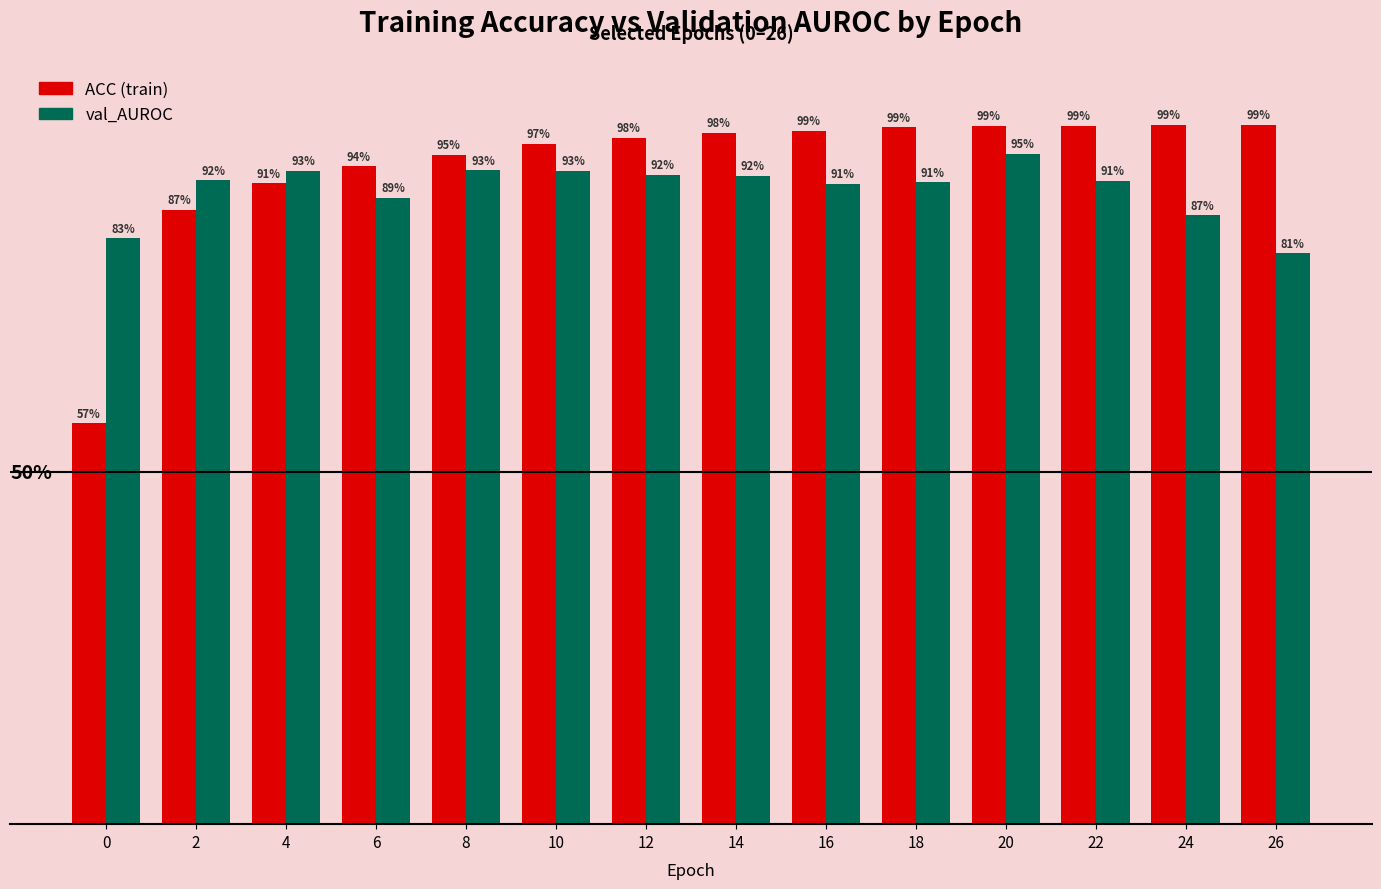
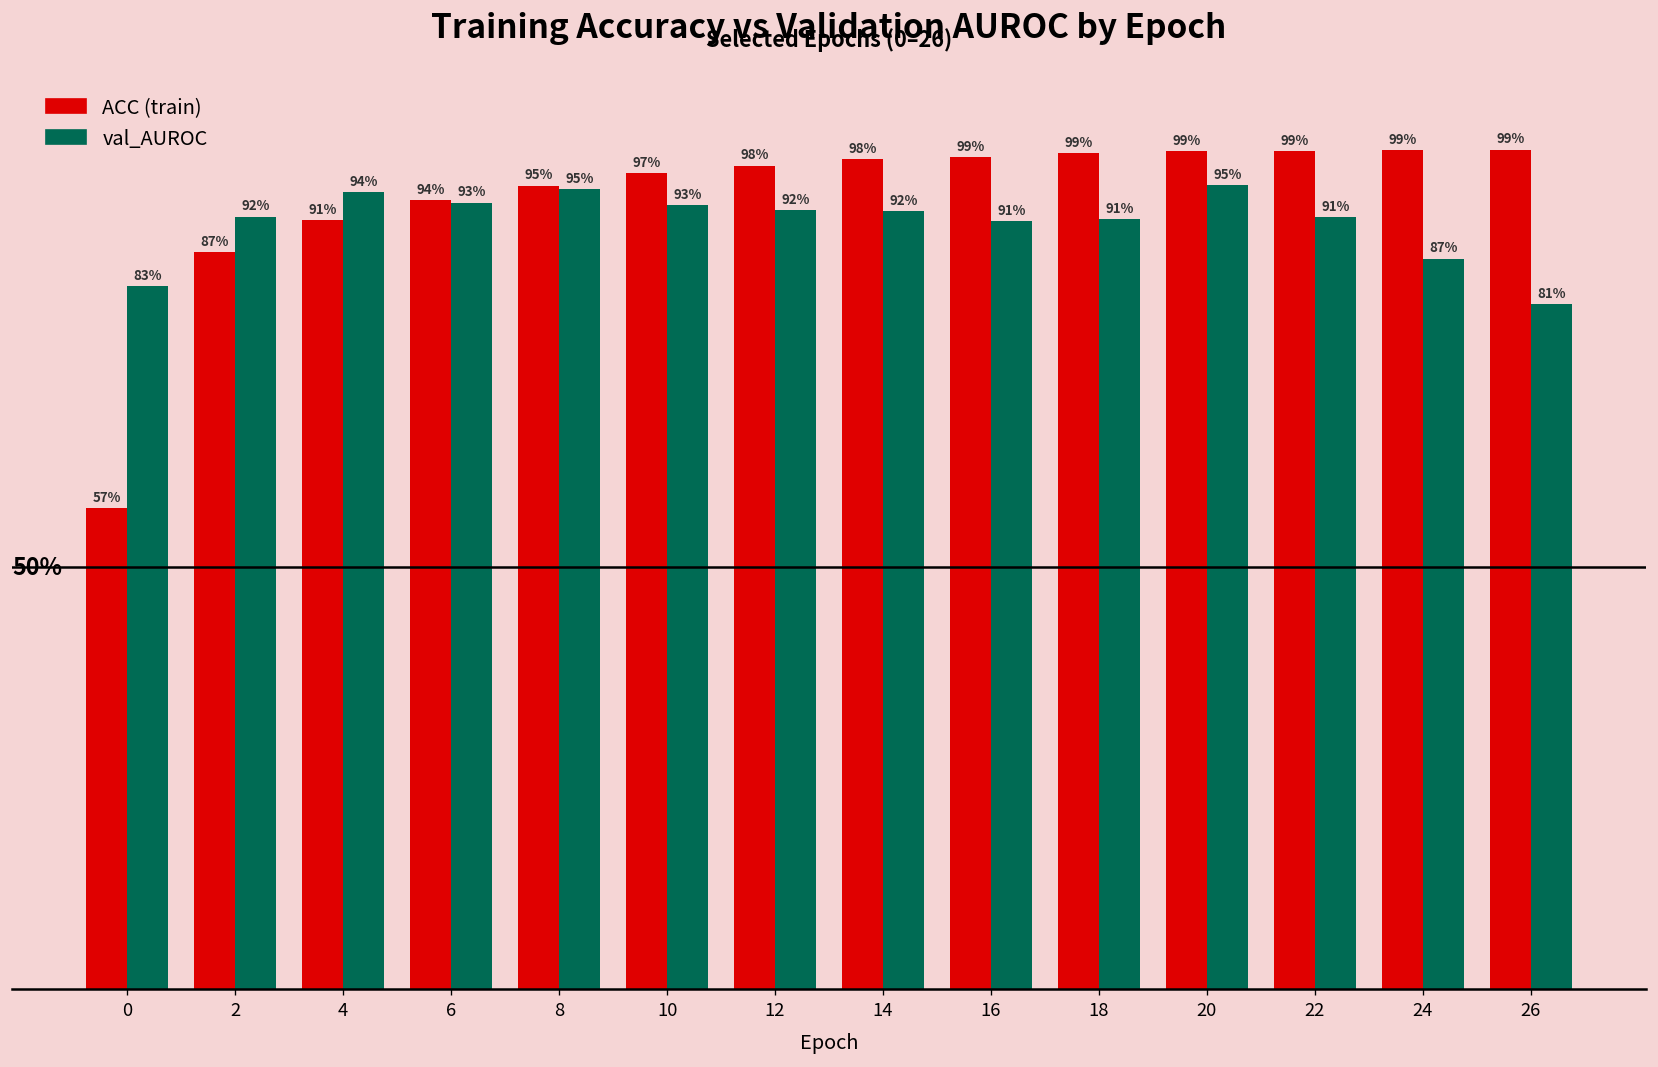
  {
    "val_AUROC": {
      "0": "83%",
      "2": "92%",
-     "4": "93%",
-     "6": "89%",
-     "8": "93%",
+     "4": "94%",
+     "6": "93%",
+     "8": "95%",
      "10": "93%",
      "12": "92%",
      "14": "92%",
      "16": "91%",
      "18": "91%",
      "20": "95%",
      "22": "91%",
      "24": "87%",
      "26": "81%"
    }
  }
